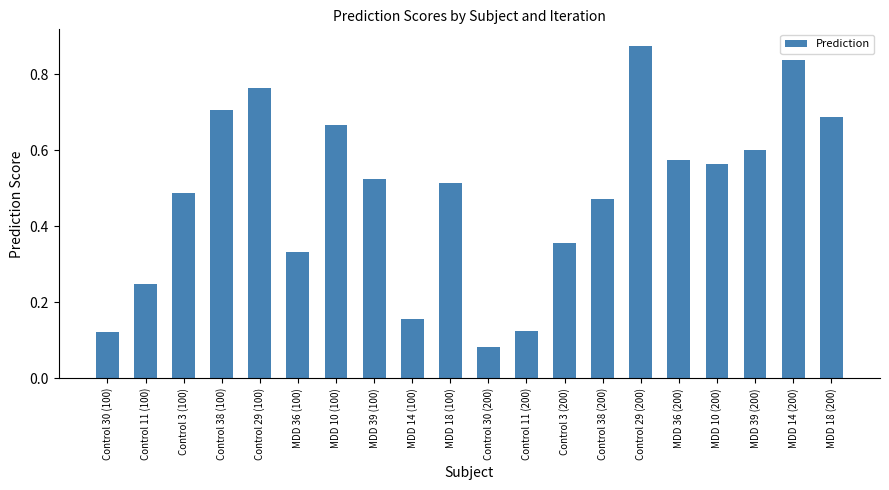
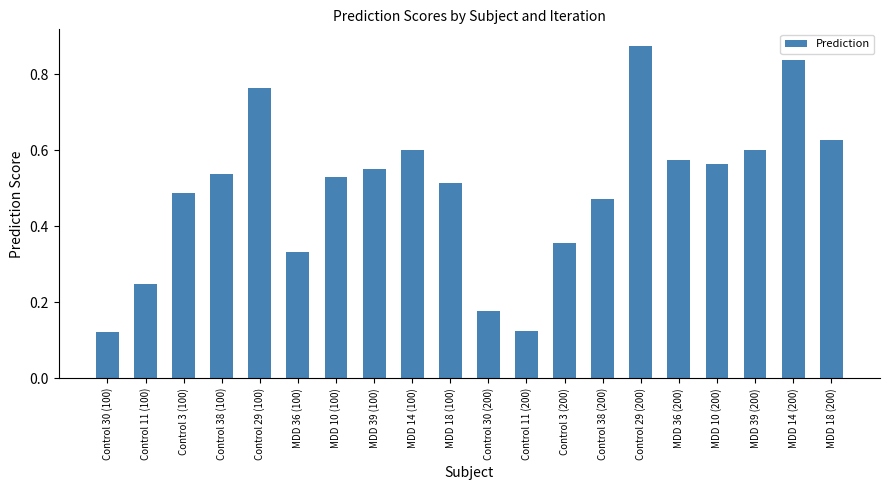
  {
    "Control 30 (100)": 0.12,
    "Control 11 (100)": 0.25,
    "Control 3 (100)": 0.49,
-   "Control 38 (100)": 0.71,
+   "Control 38 (100)": 0.54,
    "Control 29 (100)": 0.77,
    "MDD 36 (100)": 0.33,
-   "MDD 10 (100)": 0.67,
-   "MDD 39 (100)": 0.53,
-   "MDD 14 (100)": 0.16,
+   "MDD 10 (100)": 0.53,
+   "MDD 39 (100)": 0.55,
+   "MDD 14 (100)": 0.60,
    "MDD 18 (100)": 0.52,
-   "Control 30 (200)": 0.08,
+   "Control 30 (200)": 0.18,
    "Control 11 (200)": 0.12,
    "Control 3 (200)": 0.36,
    "Control 38 (200)": 0.47,
    "Control 29 (200)": 0.87,
    "MDD 36 (200)": 0.57,
    "MDD 10 (200)": 0.56,
    "MDD 39 (200)": 0.60,
    "MDD 14 (200)": 0.84,
-   "MDD 18 (200)": 0.69
+   "MDD 18 (200)": 0.63
  }
